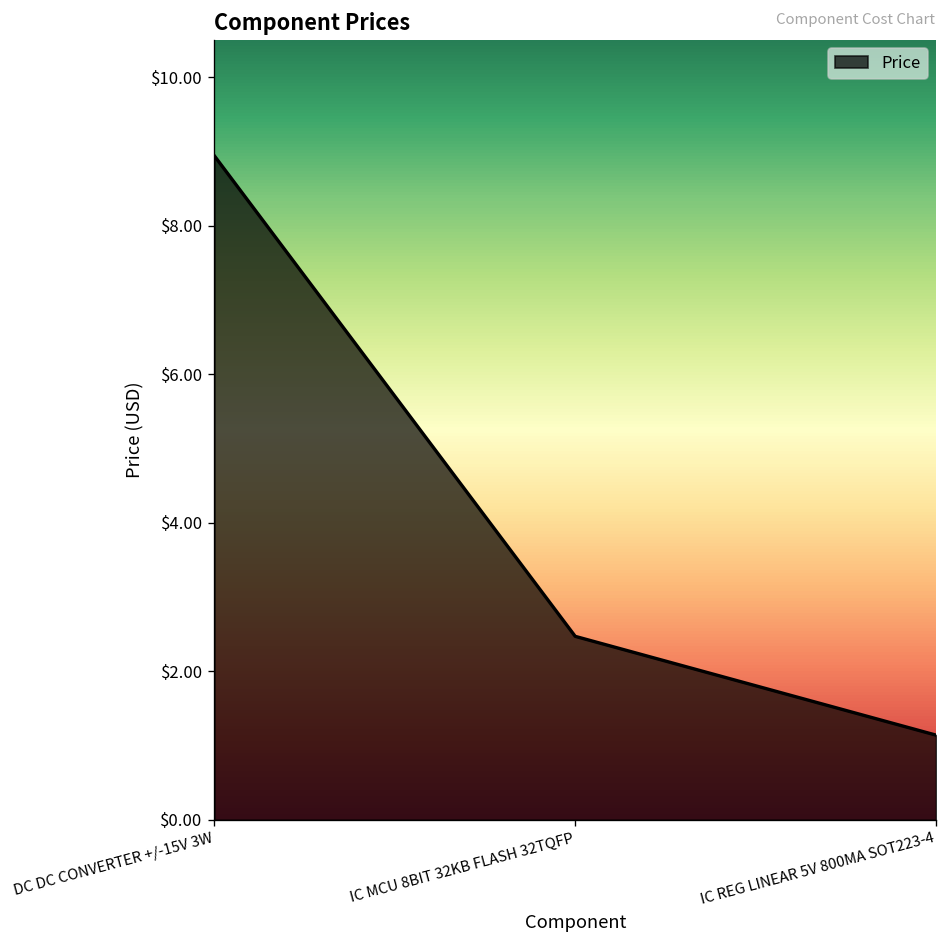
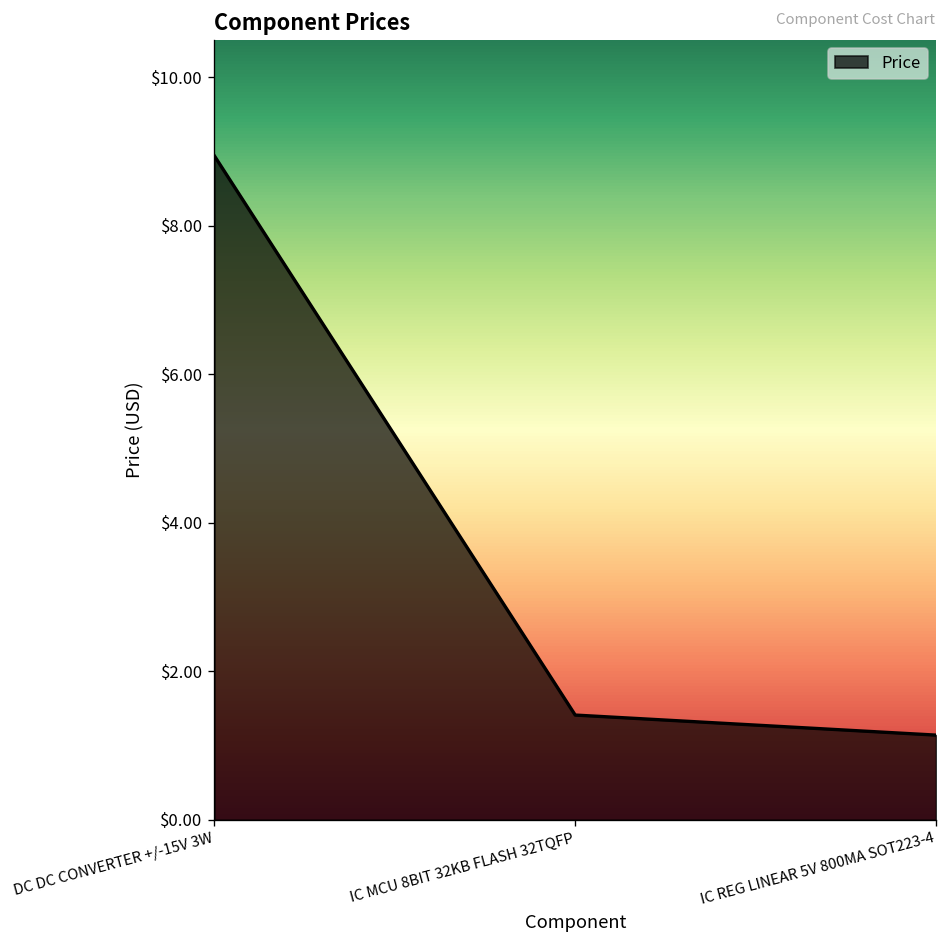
  {
    "DC DC CONVERTER +/-15V 3W": "$8.9",
-   "IC MCU 8BIT 32KB FLASH 32TQFP": "$2.5",
+   "IC MCU 8BIT 32KB FLASH 32TQFP": "$1.4",
    "IC REG LINEAR 5V 800MA SOT223-4": "$1.1"
  }
